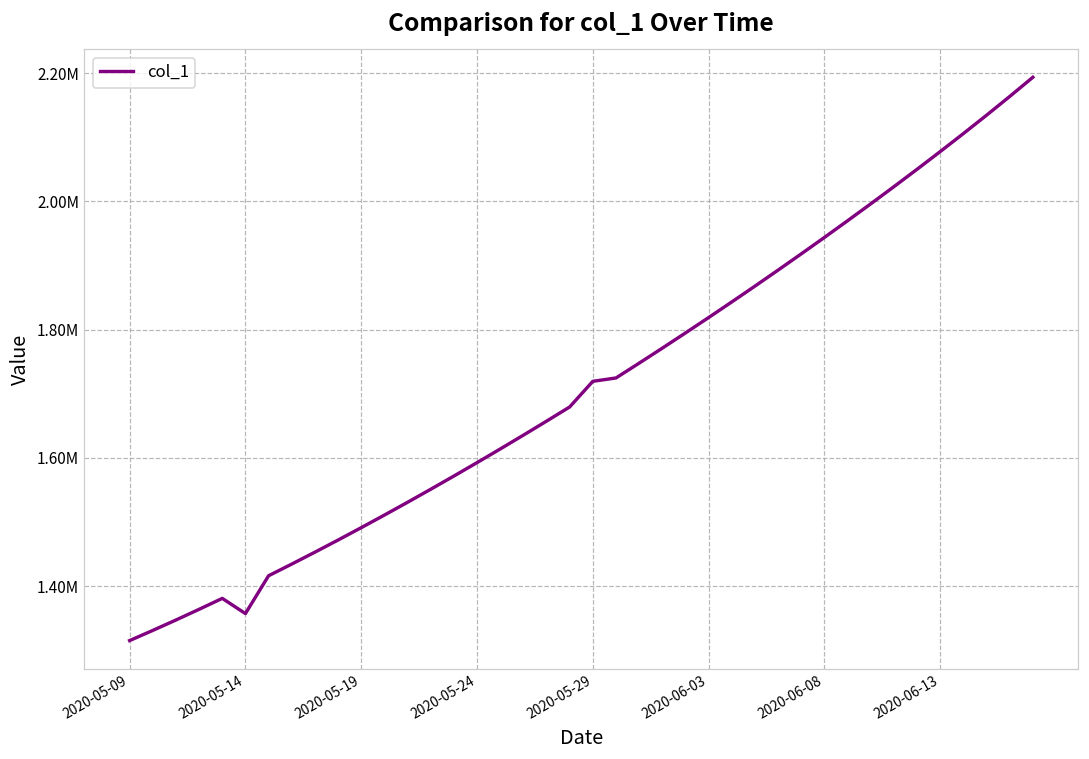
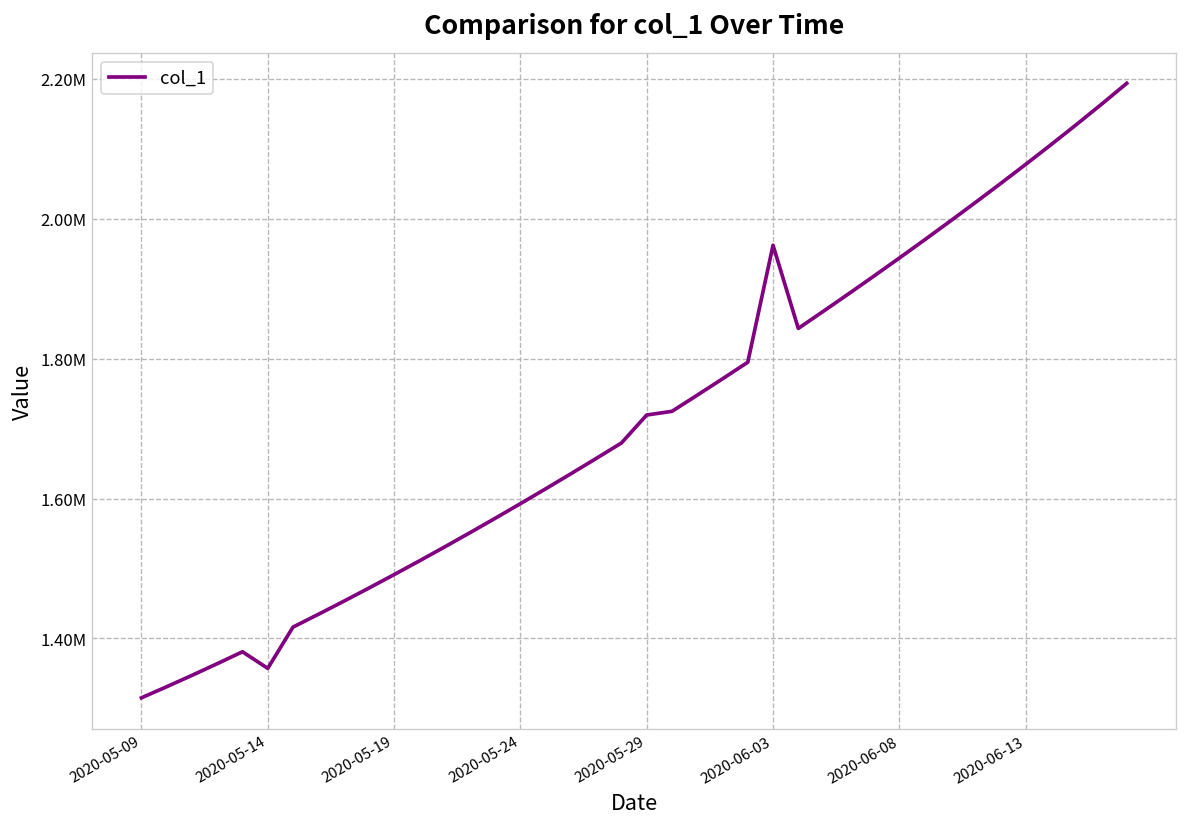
  {
    "2020-05-09": 1320000,
    "2020-05-14": 1360000,
    "2020-05-19": 1490000,
    "2020-05-24": 1590000,
    "2020-05-29": 1720000,
-   "2020-06-03": 1820000,
+   "2020-06-03": 1960000,
    "2020-06-08": 1940000,
    "2020-06-13": 2080000
  }
